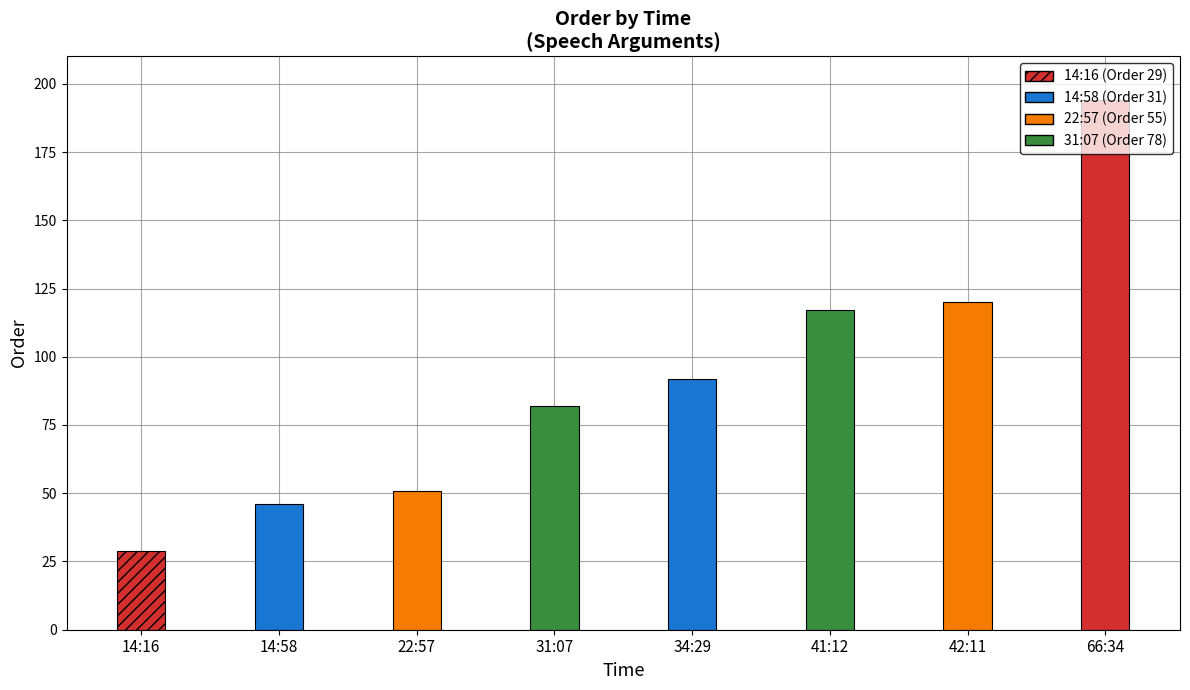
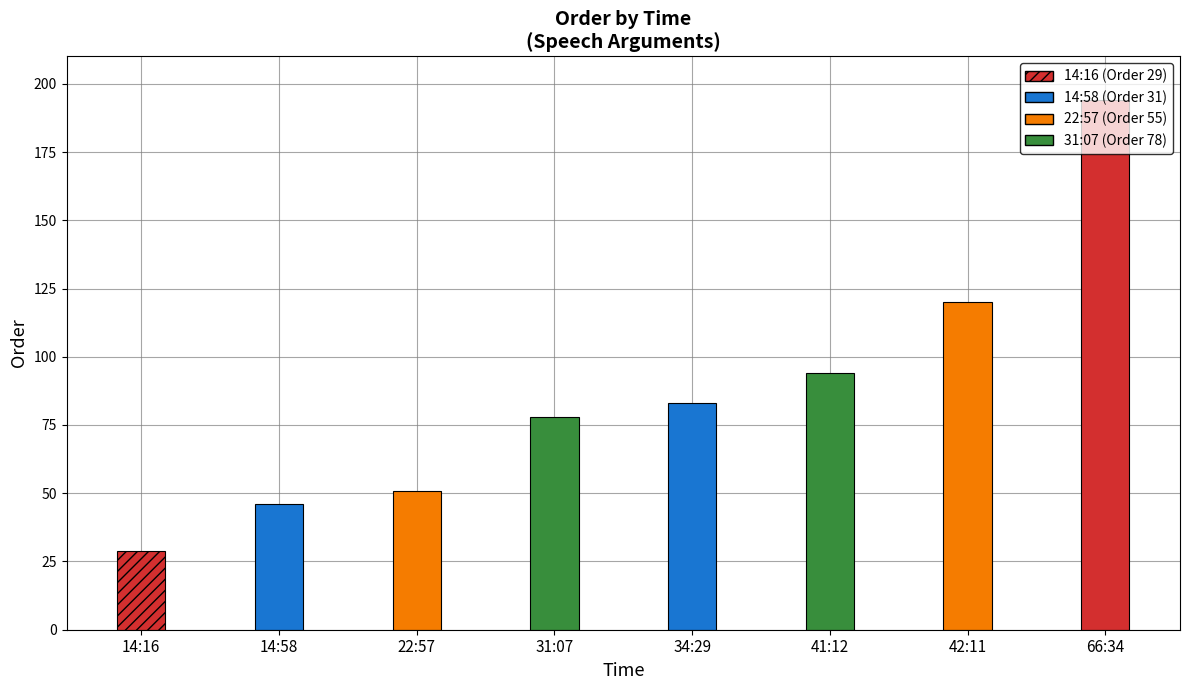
  {
    "14:16": 29,
    "14:58": 46,
    "22:57": 51,
-   "31:07": 82,
-   "34:29": 92,
-   "41:12": 117,
+   "31:07": 78,
+   "34:29": 83,
+   "41:12": 94,
    "42:11": 120
  }
